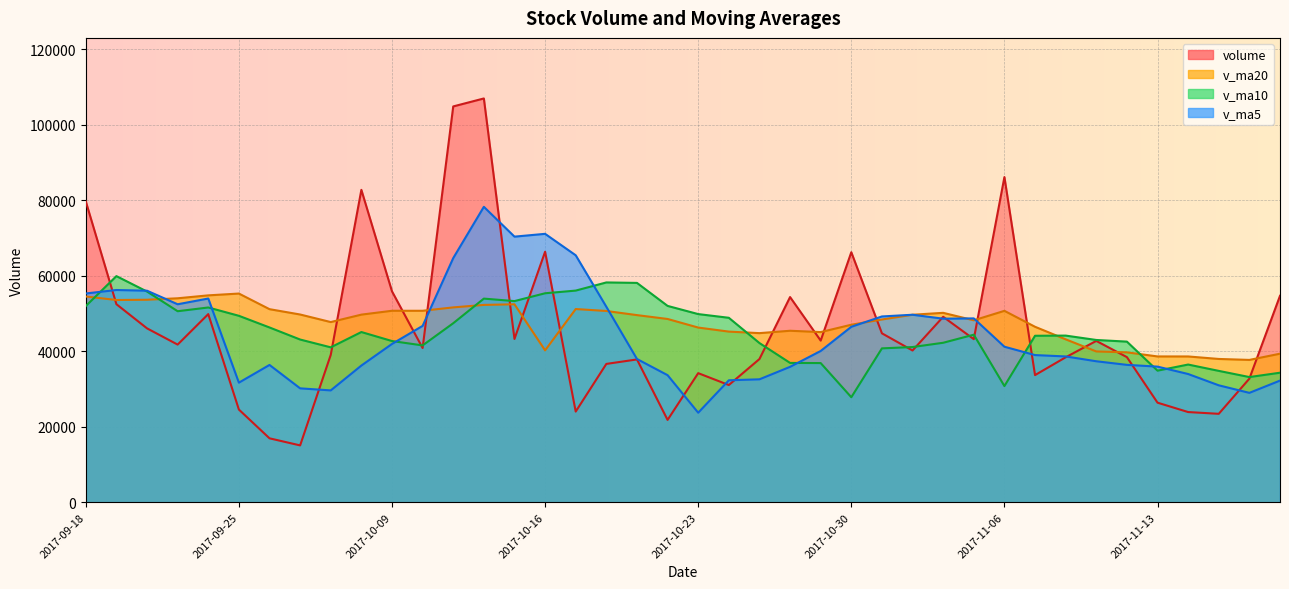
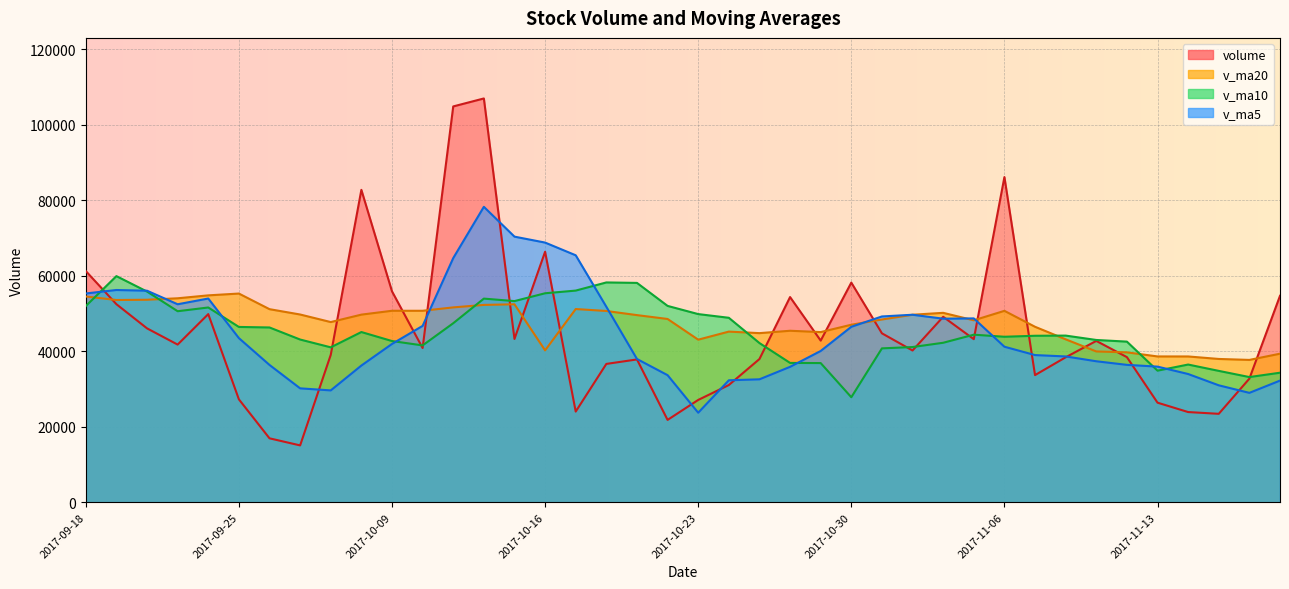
  {
    "volume": {
-     "2017-09-18": 80000,
-     "2017-09-25": 25000,
+     "2017-09-18": 61000,
+     "2017-09-25": 27000,
      "2017-10-09": 56000,
      "2017-10-16": 66000,
-     "2017-10-23": 34000,
-     "2017-10-30": 66000,
+     "2017-10-23": 27000,
+     "2017-10-30": 58000,
      "2017-11-06": 86000,
      "2017-11-13": 26000
    },
    "v_ma20": {
      "2017-09-18": 54000,
      "2017-09-25": 55000,
      "2017-10-09": 51000,
      "2017-10-16": 40000,
-     "2017-10-23": 46000,
+     "2017-10-23": 43000,
      "2017-11-06": 51000,
      "2017-11-13": 39000
    },
    "v_ma10": {
      "2017-09-18": 52000,
-     "2017-09-25": 49000,
+     "2017-09-25": 46000,
      "2017-10-09": 43000,
      "2017-10-16": 55000,
      "2017-10-23": 50000,
      "2017-10-30": 28000,
-     "2017-11-06": 31000,
+     "2017-11-06": 44000,
      "2017-11-13": 35000
    },
    "v_ma5": {
      "2017-09-18": 55000,
-     "2017-09-25": 32000,
+     "2017-09-25": 43000,
      "2017-10-09": 42000,
-     "2017-10-16": 71000,
+     "2017-10-16": 69000,
      "2017-10-23": 24000,
      "2017-11-06": 41000,
      "2017-11-13": 36000
    }
  }
